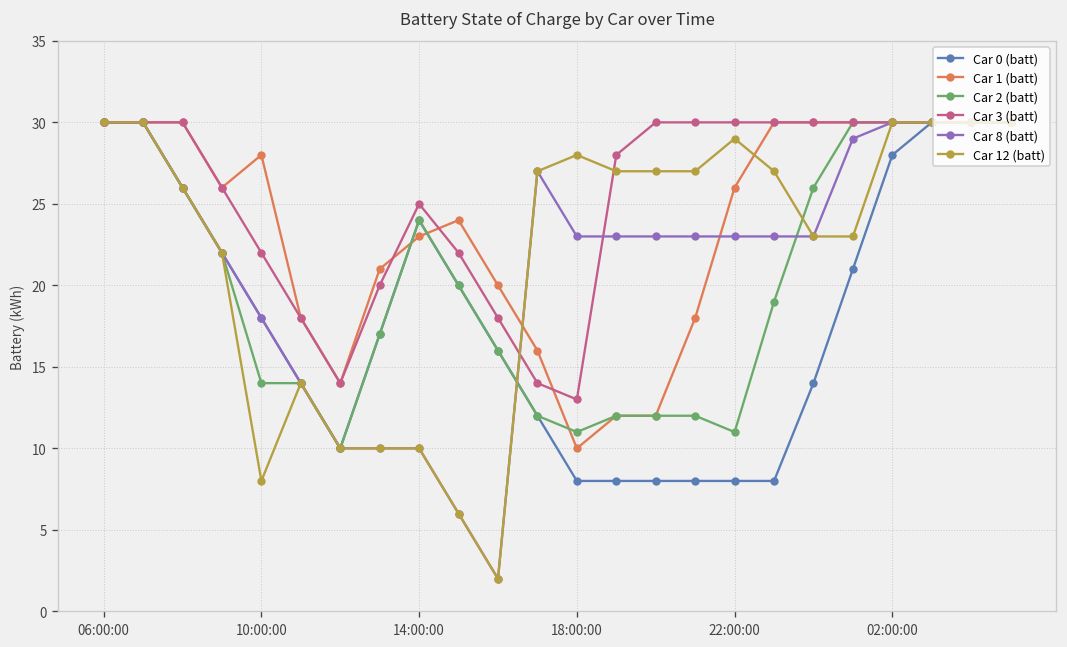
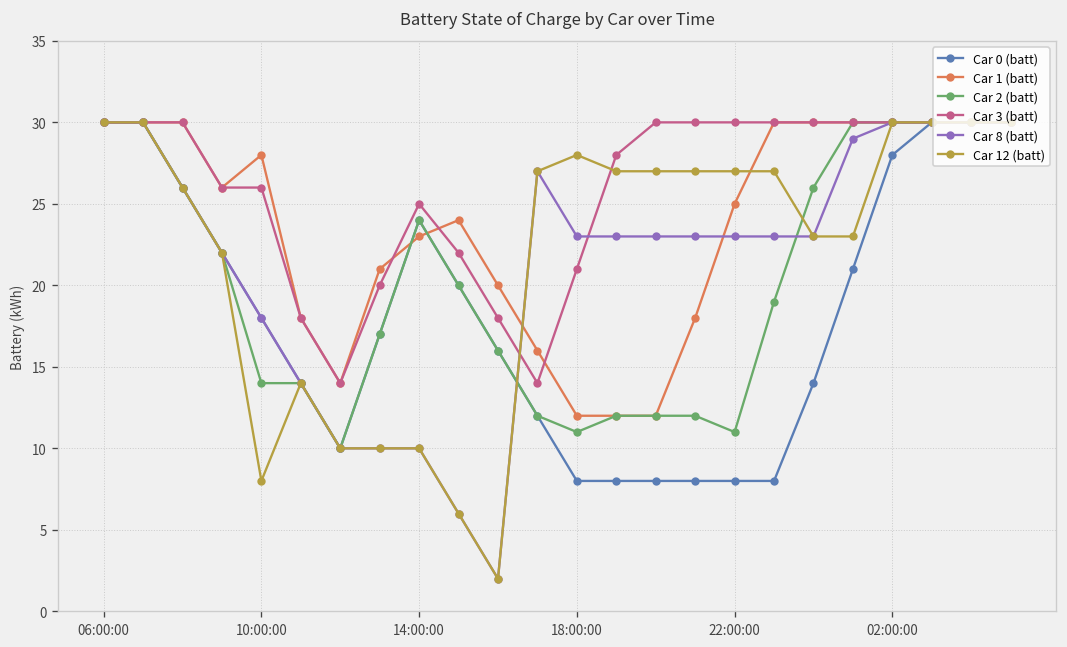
  {
    "Car 1 (batt)": {
      "10:00:00": 28,
      "14:00:00": 23,
-     "18:00:00": 10,
-     "22:00:00": 26
+     "18:00:00": 12,
+     "22:00:00": 25
    },
    "Car 2 (batt)": {
      "10:00:00": 14,
      "18:00:00": 11,
      "22:00:00": 11
    },
    "Car 3 (batt)": {
-     "10:00:00": 22,
+     "10:00:00": 26,
      "14:00:00": 25,
-     "18:00:00": 13,
+     "18:00:00": 21,
      "22:00:00": 30
    },
    "Car 12 (batt)": {
      "10:00:00": 8,
      "18:00:00": 28,
-     "22:00:00": 29
+     "22:00:00": 27
    }
  }
